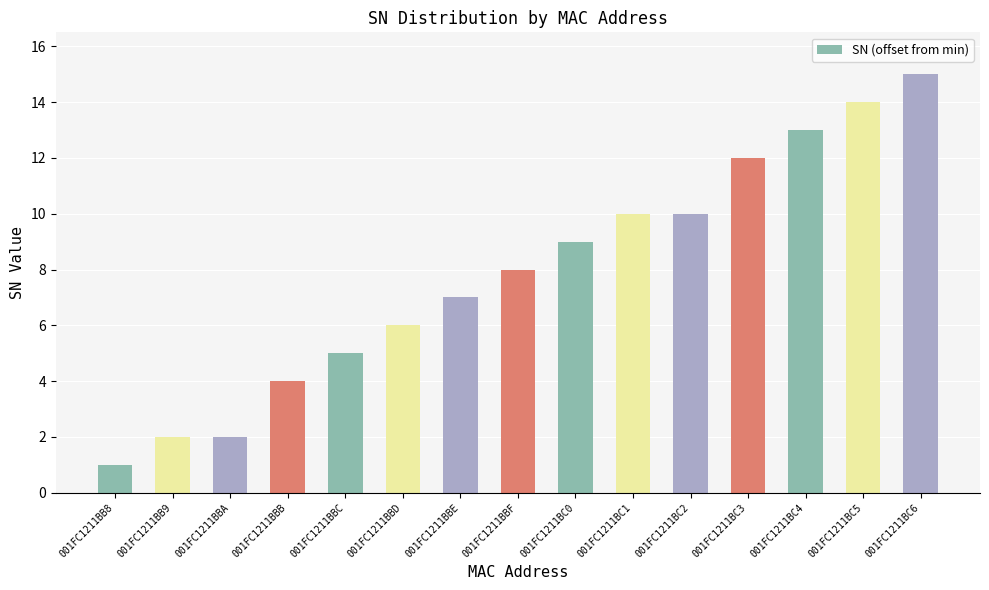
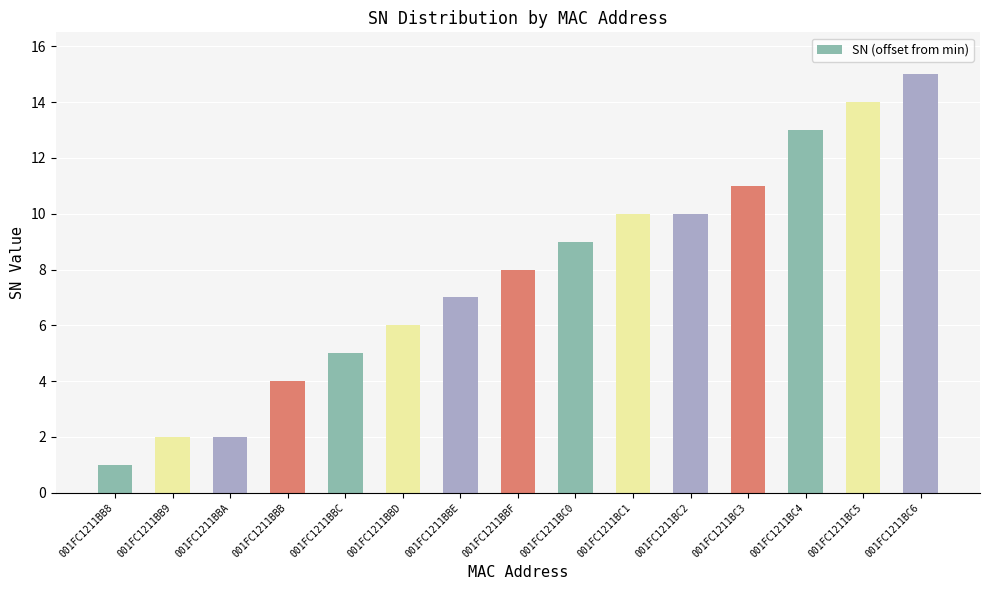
  {
    "001FC1211BB8": 1.0,
    "001FC1211BB9": 2.0,
    "001FC1211BBA": 2.0,
    "001FC1211BBB": 4.0,
    "001FC1211BBC": 5.0,
    "001FC1211BBD": 6.0,
    "001FC1211BBE": 7.0,
    "001FC1211BBF": 8.0,
    "001FC1211BC0": 9.0,
    "001FC1211BC1": 10.0,
    "001FC1211BC2": 10.0,
-   "001FC1211BC3": 12.0,
+   "001FC1211BC3": 11.0,
    "001FC1211BC4": 13.0,
    "001FC1211BC5": 14.0,
    "001FC1211BC6": 15.0
  }
